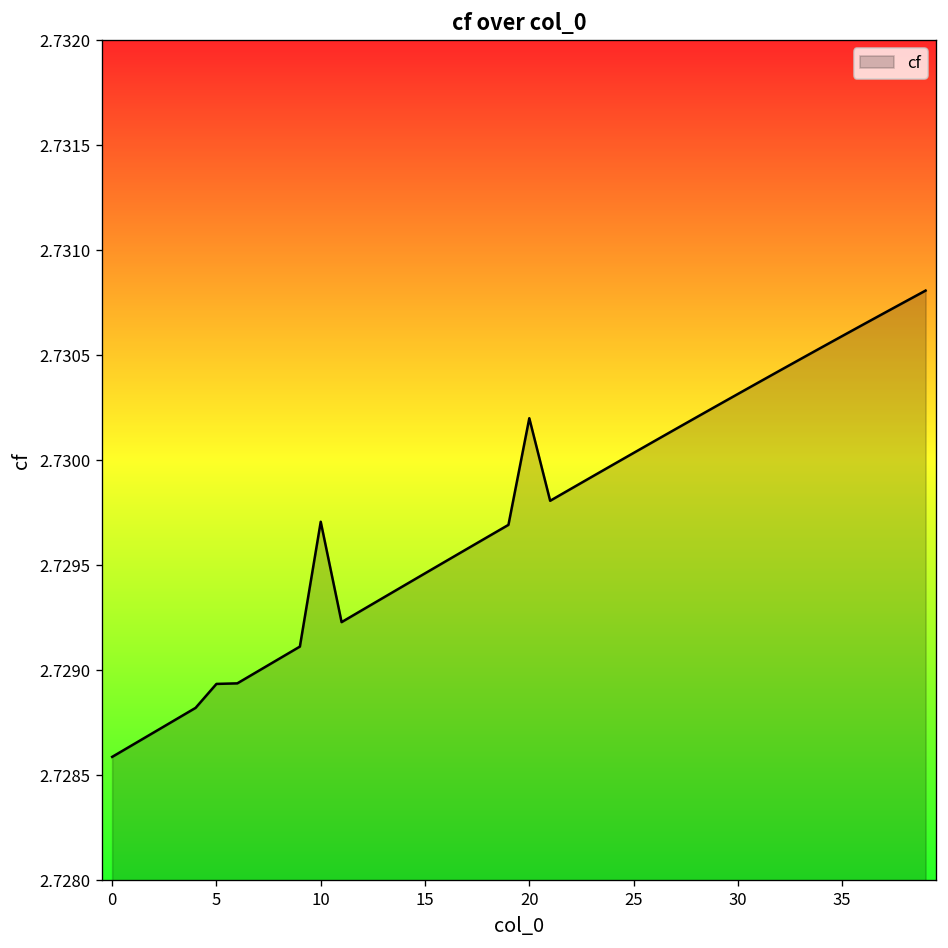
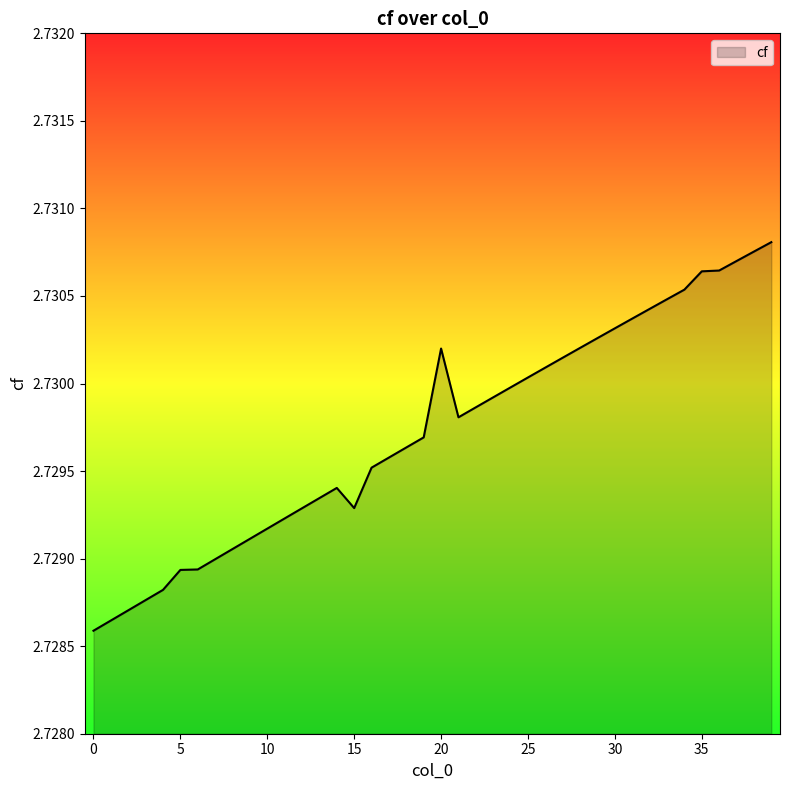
  {
    "0": 2.72859,
    "5": 2.72894,
-   "10": 2.72971,
-   "15": 2.72946,
+   "10": 2.72917,
+   "15": 2.72929,
    "20": 2.73020,
    "25": 2.73003,
    "30": 2.73032,
-   "35": 2.73059
+   "35": 2.73064
  }
